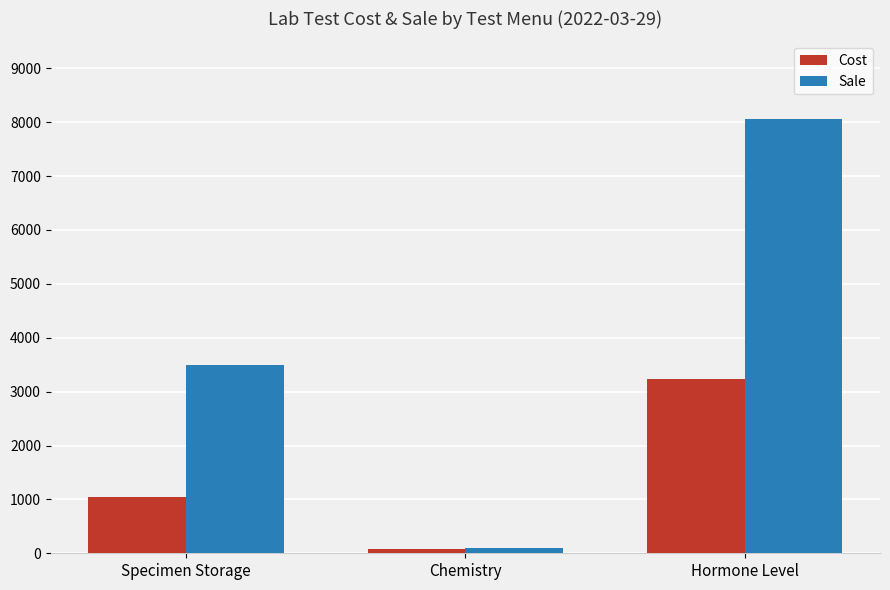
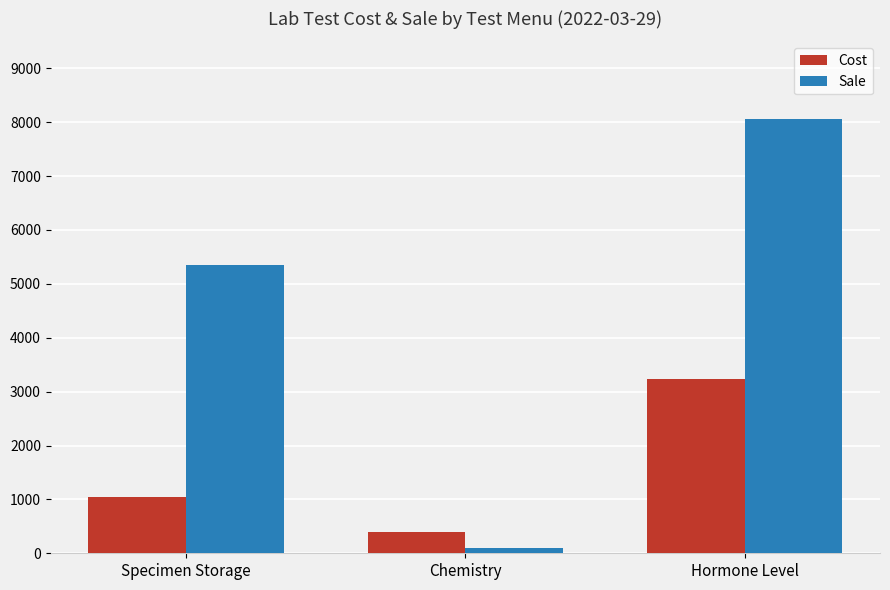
  {
    "Cost": {
      "Specimen Storage": 1000,
-     "Chemistry": 100,
+     "Chemistry": 400,
      "Hormone Level": 3200
    },
    "Sale": {
-     "Specimen Storage": 3500,
+     "Specimen Storage": 5300,
      "Chemistry": 100,
      "Hormone Level": 8100
    }
  }
